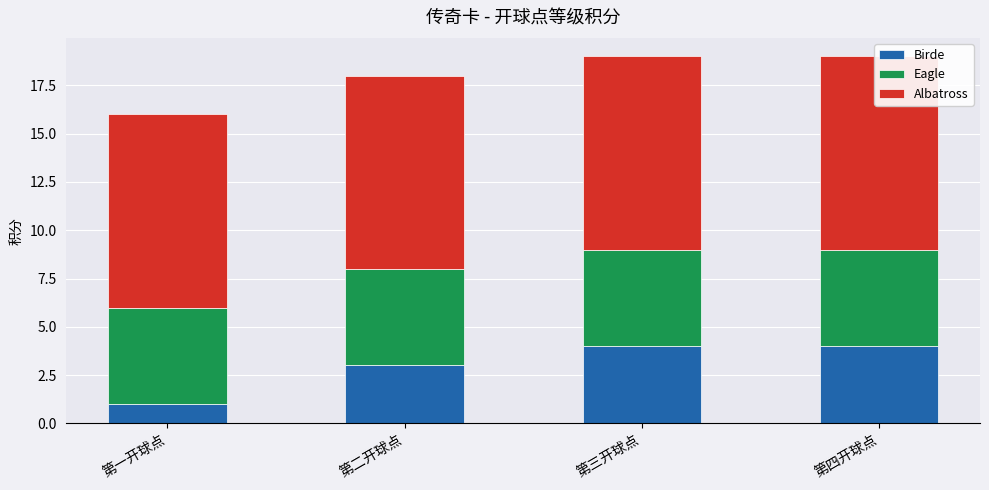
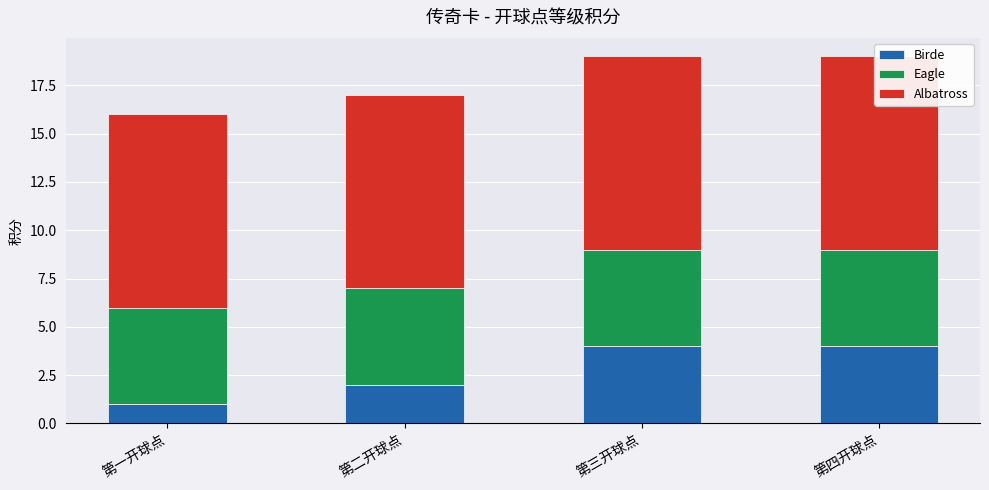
  {
    "Birde": {
      "第一开球点": 1,
-     "第二开球点": 3,
+     "第二开球点": 2,
      "第三开球点": 4,
      "第四开球点": 4
    },
    "Eagle": {
      "第一开球点": 5,
      "第二开球点": 5,
      "第三开球点": 5,
      "第四开球点": 5
    },
    "Albatross": {
      "第一开球点": 10,
      "第二开球点": 10,
      "第三开球点": 10
    }
  }
